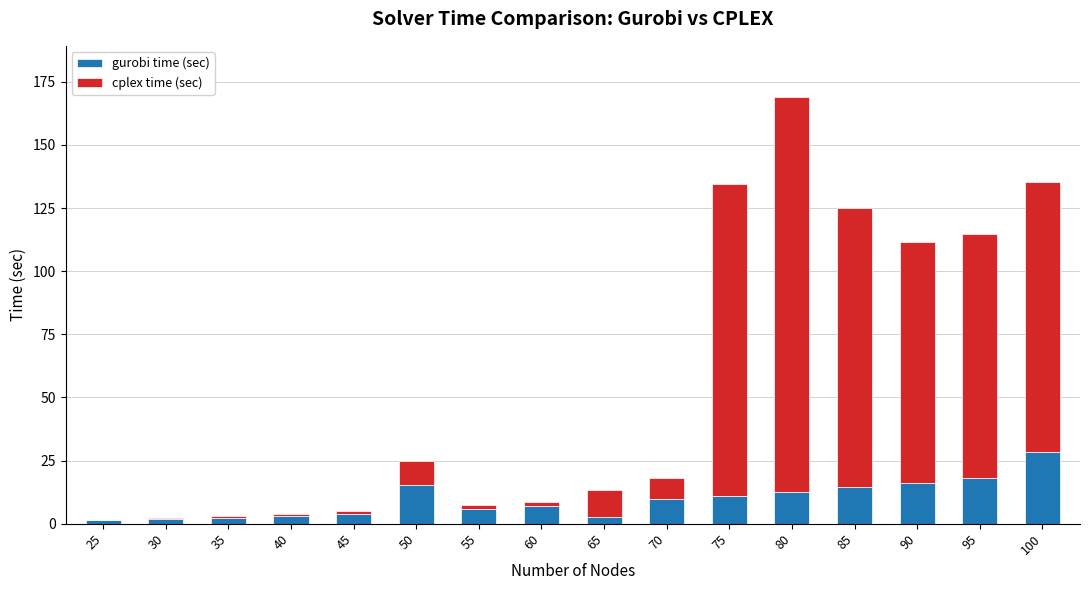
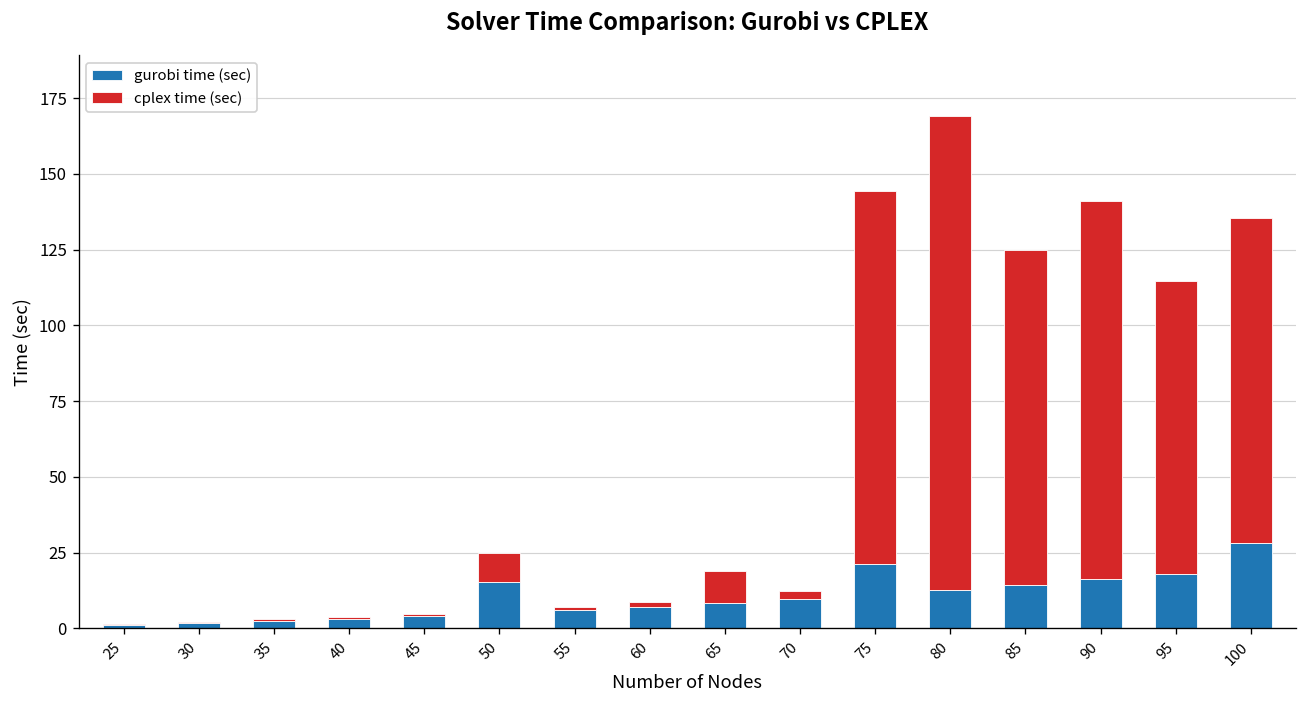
  {
    "gurobi time (sec)": {
      "25": 1,
      "30": 2,
      "35": 2,
      "40": 3,
      "45": 4,
      "50": 15,
      "55": 6,
      "60": 7,
-     "65": 3,
+     "65": 8,
      "70": 10,
-     "75": 11,
+     "75": 21,
      "80": 13,
      "85": 14,
      "90": 16,
      "95": 18,
      "100": 28
    },
    "cplex time (sec)": {
      "50": 10,
      "55": 1,
      "60": 1,
      "65": 11,
-     "70": 9,
+     "70": 3,
      "75": 123,
      "80": 156,
      "85": 110,
-     "90": 95,
+     "90": 125,
      "95": 97,
      "100": 107
    }
  }
